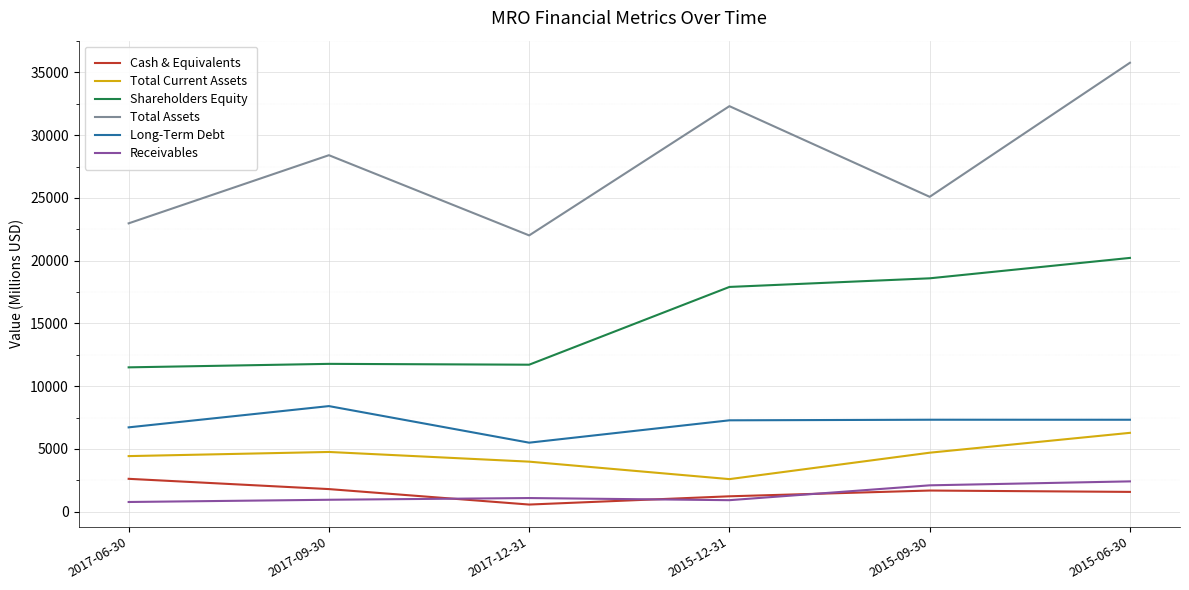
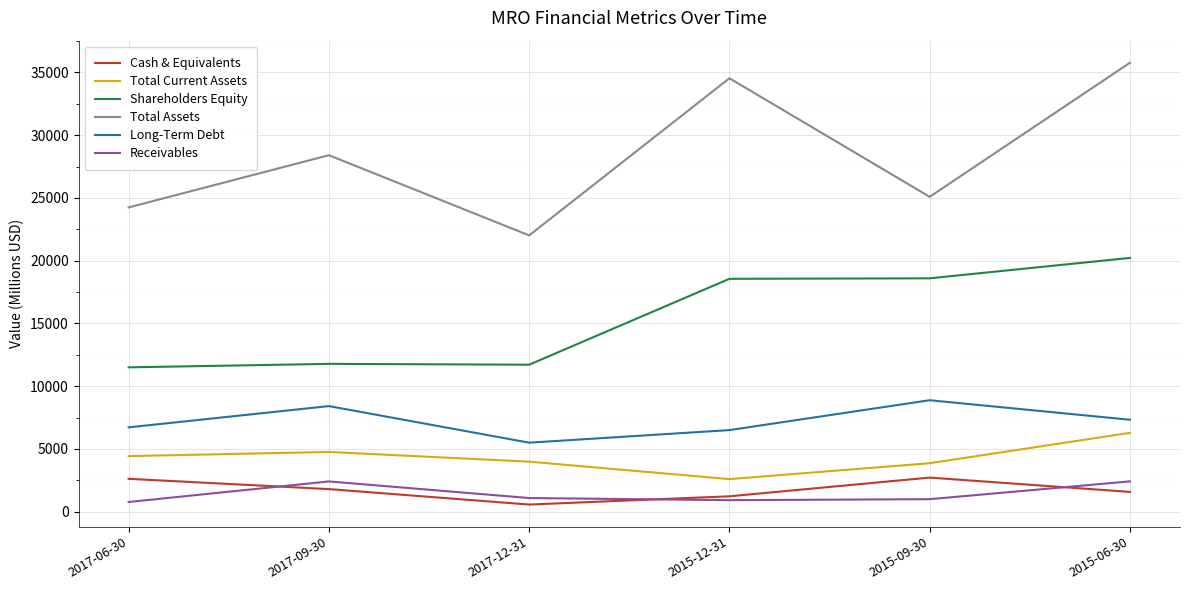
  {
    "Cash & Equivalents": {
      "2017-06-30": 2600,
      "2017-09-30": 1800,
      "2017-12-31": 600,
      "2015-12-31": 1200,
-     "2015-09-30": 1700,
+     "2015-09-30": 2700,
      "2015-06-30": 1600
    },
    "Total Current Assets": {
      "2017-06-30": 4400,
      "2017-09-30": 4800,
      "2017-12-31": 4000,
      "2015-12-31": 2600,
-     "2015-09-30": 4700,
+     "2015-09-30": 3900,
      "2015-06-30": 6300
    },
    "Shareholders Equity": {
      "2017-06-30": 11500,
      "2017-09-30": 11800,
      "2017-12-31": 11700,
-     "2015-12-31": 17900,
+     "2015-12-31": 18600,
      "2015-09-30": 18600,
      "2015-06-30": 20200
    },
    "Total Assets": {
-     "2017-06-30": 23000,
+     "2017-06-30": 24200,
      "2017-09-30": 28400,
      "2017-12-31": 22000,
-     "2015-12-31": 32300,
+     "2015-12-31": 34500,
      "2015-09-30": 25100,
      "2015-06-30": 35800
    },
    "Long-Term Debt": {
      "2017-06-30": 6700,
      "2017-09-30": 8400,
      "2017-12-31": 5500,
-     "2015-12-31": 7300,
-     "2015-09-30": 7300,
+     "2015-12-31": 6500,
+     "2015-09-30": 8900,
      "2015-06-30": 7300
    },
    "Receivables": {
      "2017-06-30": 800,
-     "2017-09-30": 900,
+     "2017-09-30": 2400,
      "2017-12-31": 1100,
      "2015-12-31": 900,
-     "2015-09-30": 2100,
+     "2015-09-30": 1000,
      "2015-06-30": 2400
    }
  }
